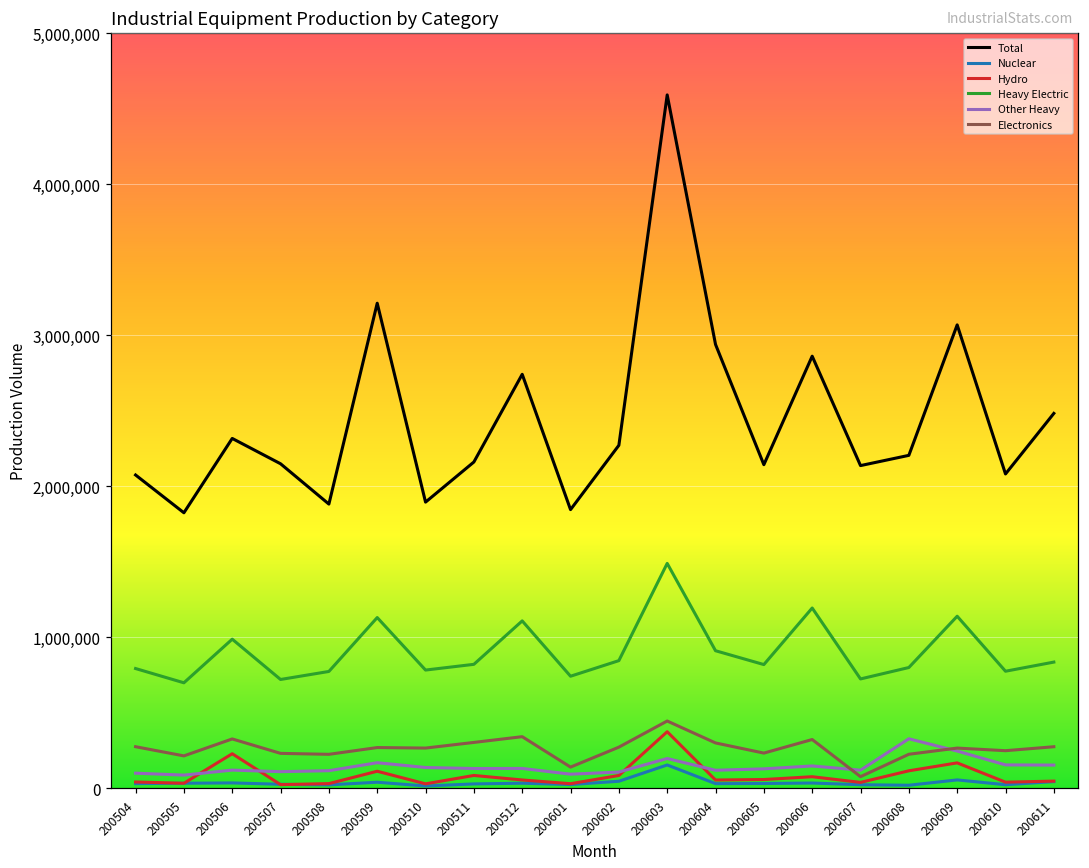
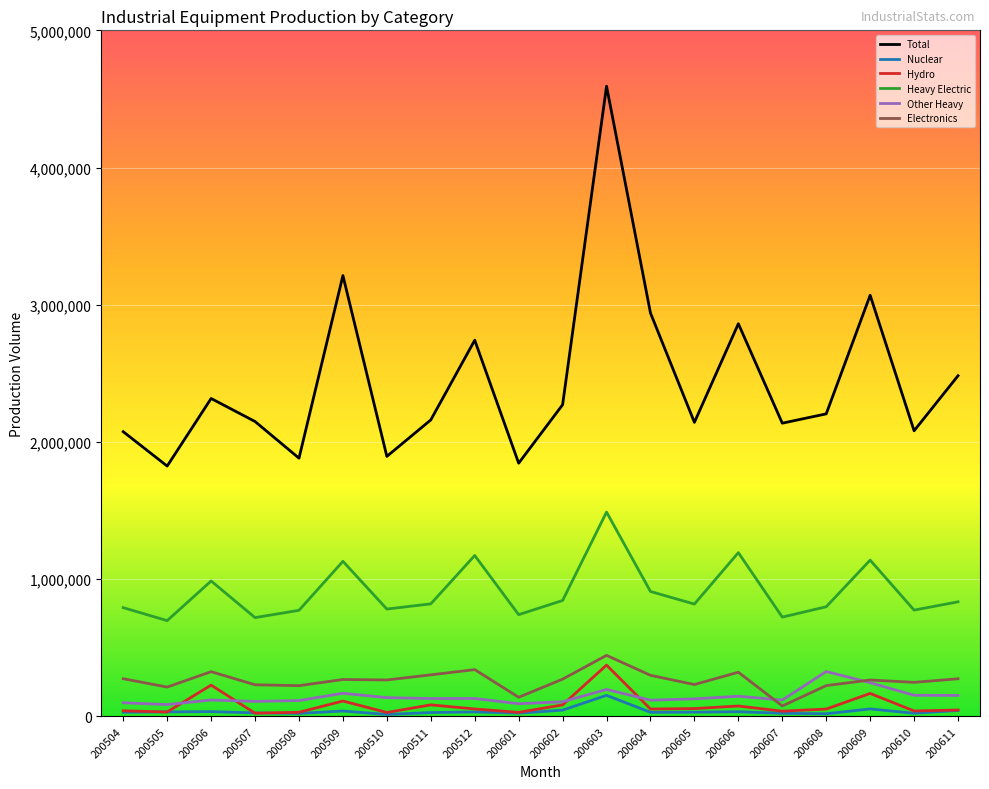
  {
    "Total": {
      "200504": "2,070,000",
      "200505": "1,820,000",
      "200506": "2,320,000",
      "200507": "2,150,000",
      "200508": "1,880,000",
      "200509": "3,210,000",
      "200510": "1,890,000",
      "200511": "2,160,000",
      "200512": "2,740,000",
      "200601": "1,850,000",
      "200602": "2,270,000",
      "200603": "4,590,000",
      "200604": "2,940,000",
      "200605": "2,140,000",
      "200606": "2,860,000",
      "200607": "2,140,000",
      "200608": "2,200,000",
      "200609": "3,070,000",
      "200610": "2,080,000",
      "200611": "2,480,000"
    },
    "Nuclear": {
      "200506": "30,000",
      "200509": "40,000",
      "200511": "30,000",
      "200512": "30,000",
      "200602": "50,000",
      "200603": "150,000",
      "200604": "30,000",
      "200605": "30,000",
      "200606": "30,000",
      "200608": "20,000",
      "200609": "50,000"
    },
    "Hydro": {
      "200506": "230,000",
      "200509": "110,000",
      "200511": "80,000",
      "200512": "50,000",
      "200602": "80,000",
      "200603": "370,000",
      "200604": "50,000",
      "200605": "60,000",
      "200606": "80,000",
-     "200608": "110,000",
+     "200608": "50,000",
      "200609": "170,000"
    },
    "Heavy Electric": {
      "200504": "790,000",
      "200505": "700,000",
      "200506": "990,000",
      "200507": "720,000",
      "200508": "770,000",
      "200509": "1,130,000",
      "200510": "780,000",
      "200511": "820,000",
-     "200512": "1,110,000",
+     "200512": "1,170,000",
      "200601": "740,000",
      "200602": "840,000",
      "200603": "1,490,000",
      "200604": "910,000",
      "200605": "820,000",
      "200606": "1,190,000",
      "200607": "720,000",
      "200608": "800,000",
      "200609": "1,140,000",
      "200610": "770,000",
      "200611": "840,000"
    },
    "Other Heavy": {
      "200504": "100,000",
      "200505": "90,000",
      "200506": "120,000",
      "200507": "110,000",
      "200508": "120,000",
      "200509": "170,000",
      "200510": "140,000",
      "200511": "130,000",
      "200512": "130,000",
      "200601": "90,000",
      "200602": "110,000",
      "200603": "200,000",
      "200604": "120,000",
      "200605": "130,000",
      "200606": "150,000",
      "200607": "120,000",
      "200608": "330,000",
      "200609": "250,000",
      "200610": "150,000",
      "200611": "150,000"
    },
    "Electronics": {
      "200504": "270,000",
      "200505": "210,000",
      "200506": "330,000",
      "200507": "230,000",
      "200508": "220,000",
      "200509": "270,000",
      "200510": "270,000",
      "200511": "300,000",
      "200512": "340,000",
      "200601": "140,000",
      "200602": "270,000",
      "200603": "440,000",
      "200604": "300,000",
      "200605": "230,000",
      "200606": "320,000",
      "200607": "80,000",
      "200608": "220,000",
      "200609": "270,000",
      "200610": "250,000",
      "200611": "270,000"
    }
  }
